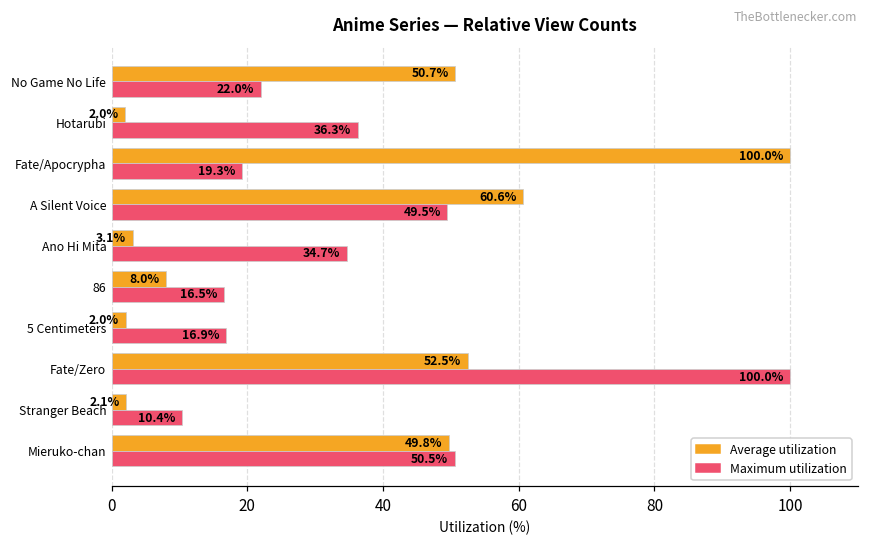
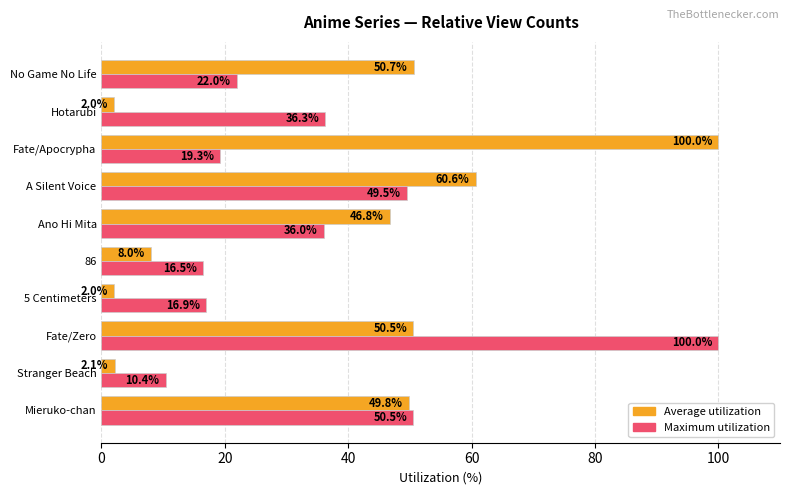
  {
    "Average utilization": {
      "No Game No Life": "50.7%",
      "Hotarubi": "2.0%",
      "Fate/Apocrypha": "100.0%",
      "A Silent Voice": "60.6%",
-     "Ano Hi Mita": "3.1%",
+     "Ano Hi Mita": "46.8%",
      "86": "8.0%",
      "5 Centimeters": "2.0%",
-     "Fate/Zero": "52.5%",
+     "Fate/Zero": "50.5%",
      "Stranger Beach": "2.1%",
      "Mieruko-chan": "49.8%"
    },
    "Maximum utilization": {
      "No Game No Life": "22.0%",
      "Hotarubi": "36.3%",
      "Fate/Apocrypha": "19.3%",
      "A Silent Voice": "49.5%",
-     "Ano Hi Mita": "34.7%",
+     "Ano Hi Mita": "36.0%",
      "86": "16.5%",
      "5 Centimeters": "16.9%",
      "Fate/Zero": "100.0%",
      "Stranger Beach": "10.4%",
      "Mieruko-chan": "50.5%"
    }
  }
